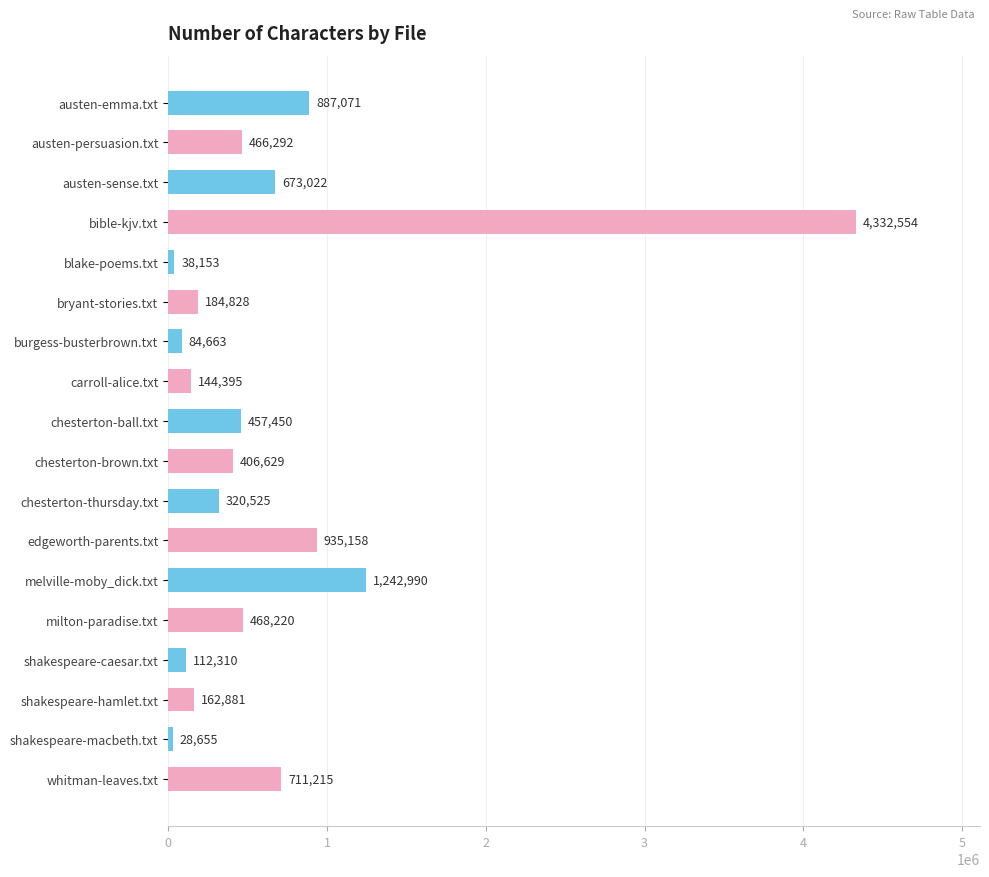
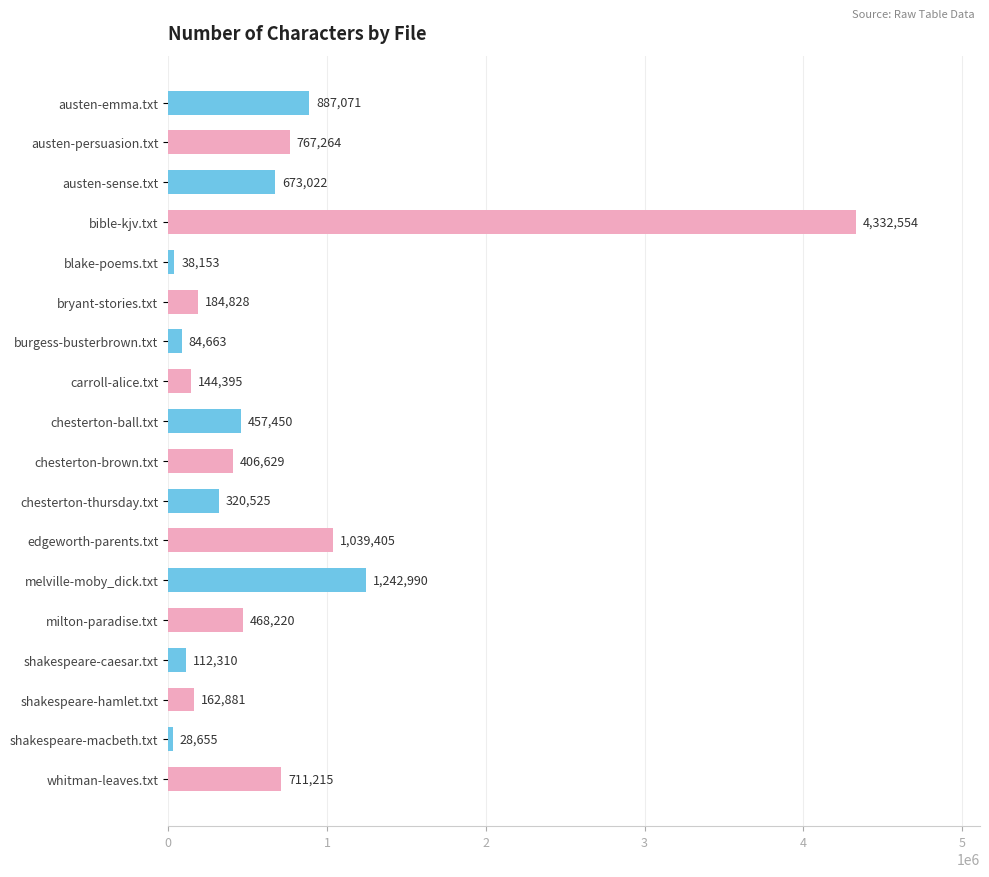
  {
    "austen-emma.txt": "887,071",
-   "austen-persuasion.txt": "466,292",
+   "austen-persuasion.txt": "767,264",
    "austen-sense.txt": "673,022",
    "bible-kjv.txt": "4,332,554",
    "blake-poems.txt": "38,153",
    "bryant-stories.txt": "184,828",
    "burgess-busterbrown.txt": "84,663",
    "carroll-alice.txt": "144,395",
    "chesterton-ball.txt": "457,450",
    "chesterton-brown.txt": "406,629",
    "chesterton-thursday.txt": "320,525",
-   "edgeworth-parents.txt": "935,158",
+   "edgeworth-parents.txt": "1,039,405",
    "melville-moby_dick.txt": "1,242,990",
    "milton-paradise.txt": "468,220",
    "shakespeare-caesar.txt": "112,310",
    "shakespeare-hamlet.txt": "162,881",
    "shakespeare-macbeth.txt": "28,655",
    "whitman-leaves.txt": "711,215"
  }
